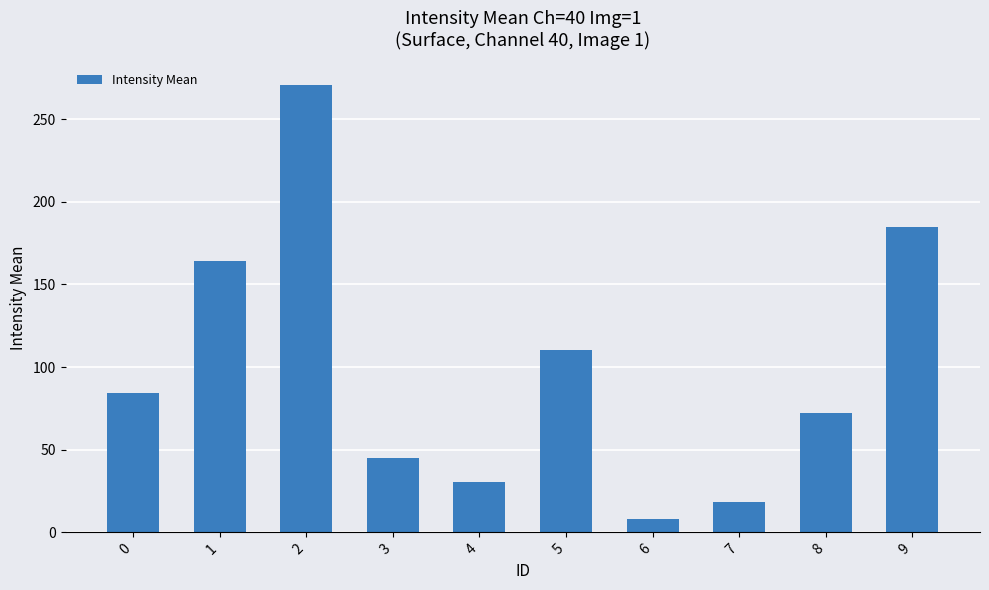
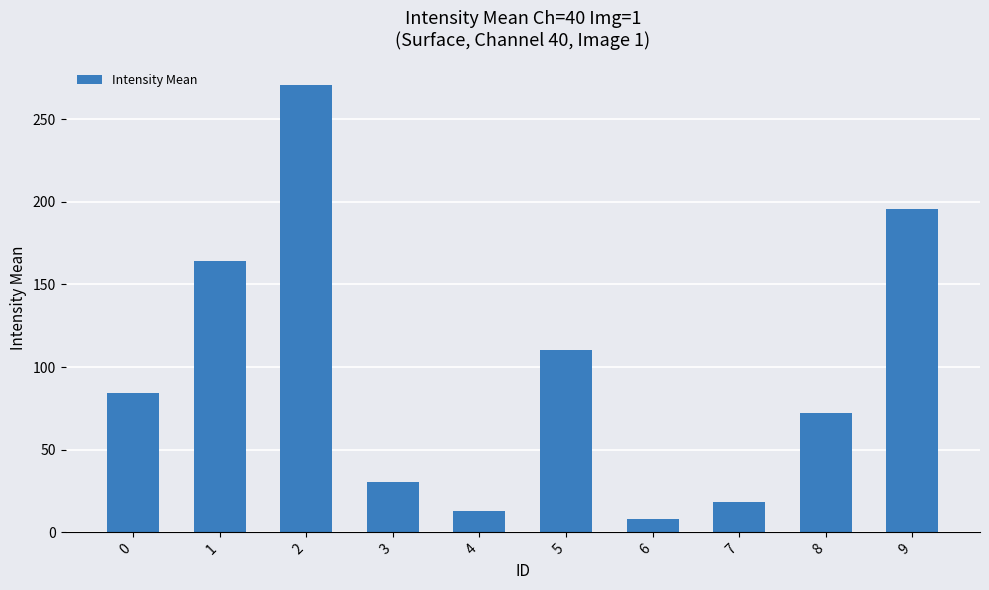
  {
    "0": 84,
    "1": 164,
    "2": 271,
-   "3": 45,
-   "4": 30,
+   "3": 30,
+   "4": 13,
    "5": 110,
    "6": 8,
    "7": 18,
    "8": 72,
-   "9": 185
+   "9": 196
  }
